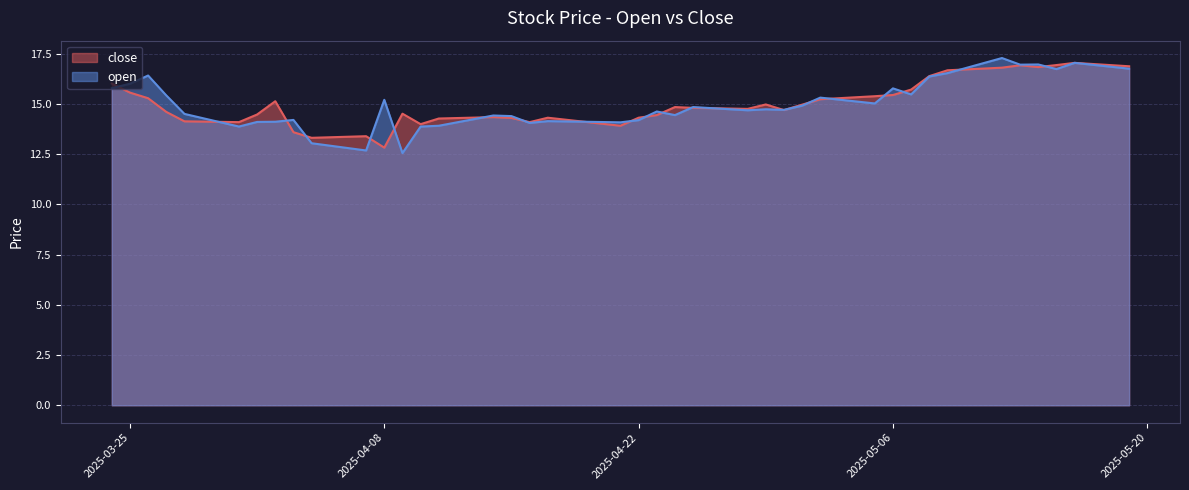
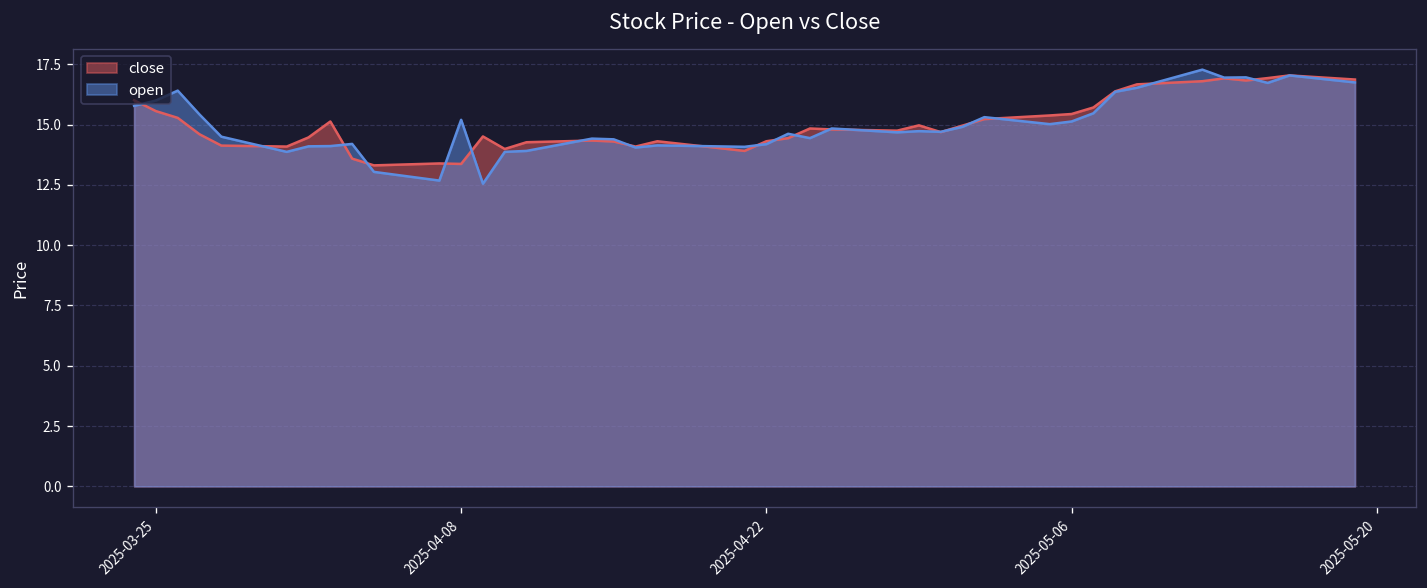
  {
    "close": {
      "2025-03-25": 15.6,
-     "2025-04-08": 12.8,
+     "2025-04-08": 13.4,
      "2025-05-06": 15.4
    },
    "open": {
      "2025-04-08": 15.2,
-     "2025-05-06": 15.8
+     "2025-05-06": 15.1
    }
  }
